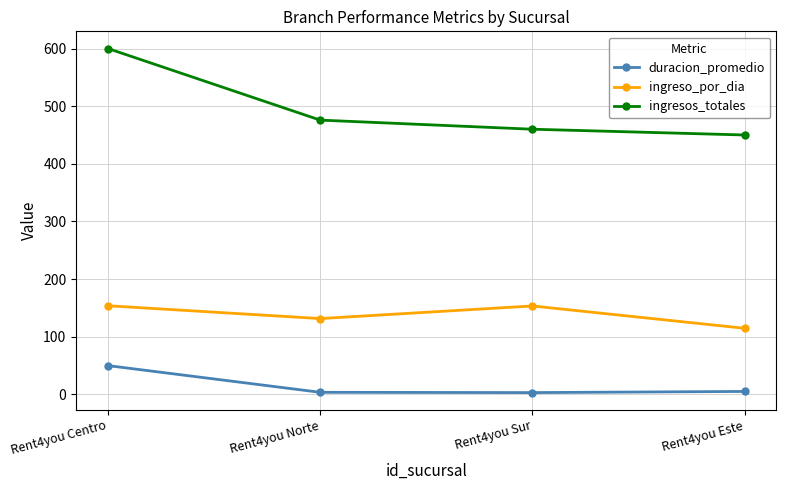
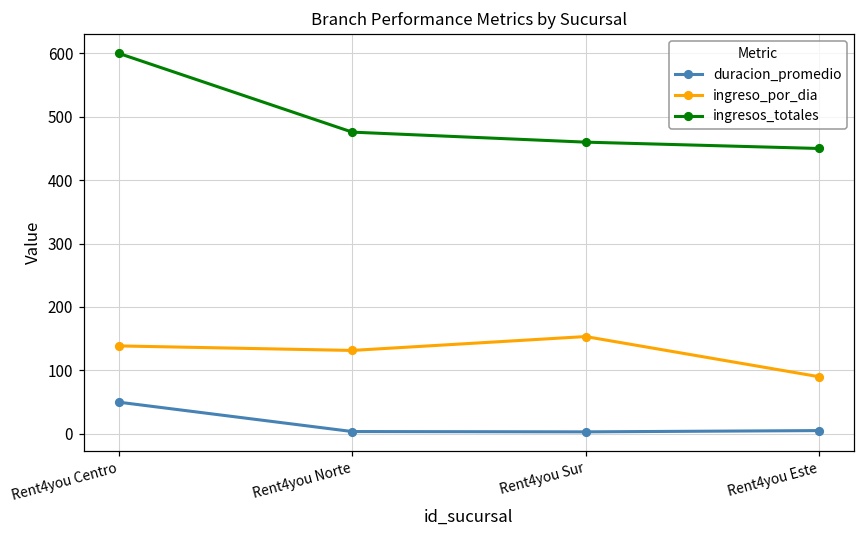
  {
    "duracion_promedio": {
      "Rent4you Centro": 50,
      "Rent4you Norte": 0,
      "Rent4you Sur": 0,
      "Rent4you Este": 10
    },
    "ingreso_por_dia": {
-     "Rent4you Centro": 150,
+     "Rent4you Centro": 140,
      "Rent4you Norte": 130,
      "Rent4you Sur": 150,
-     "Rent4you Este": 110
+     "Rent4you Este": 90
    },
    "ingresos_totales": {
      "Rent4you Centro": 600,
      "Rent4you Norte": 480,
      "Rent4you Sur": 460,
      "Rent4you Este": 450
    }
  }
